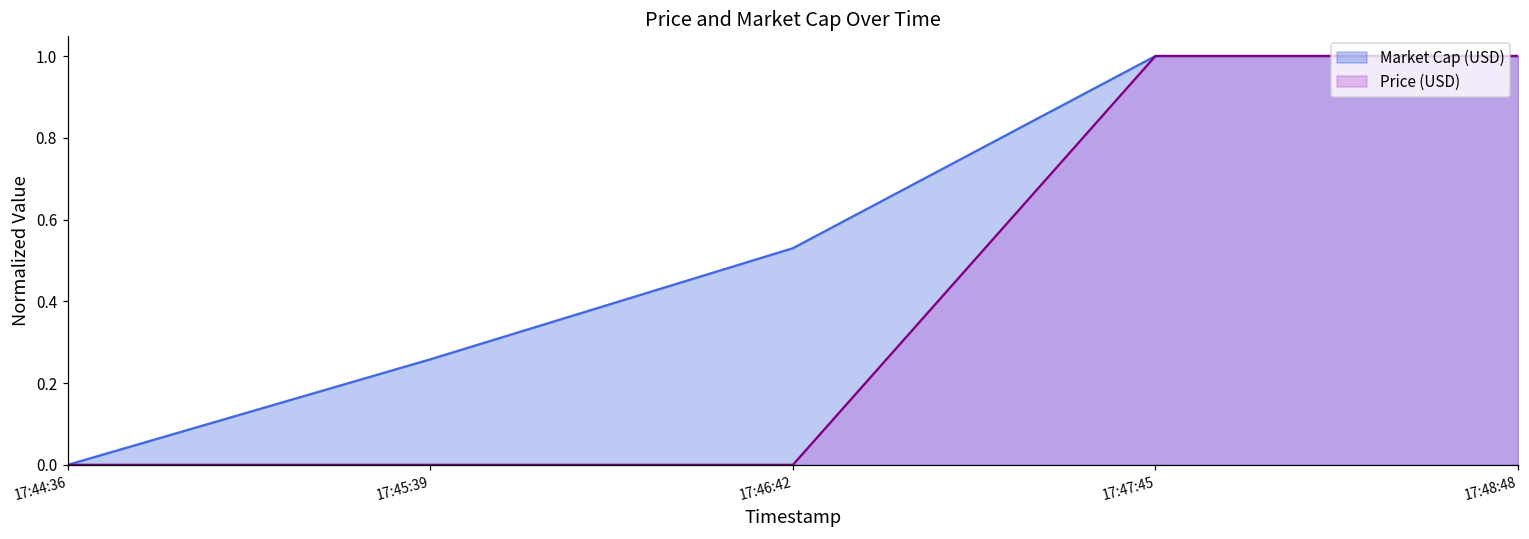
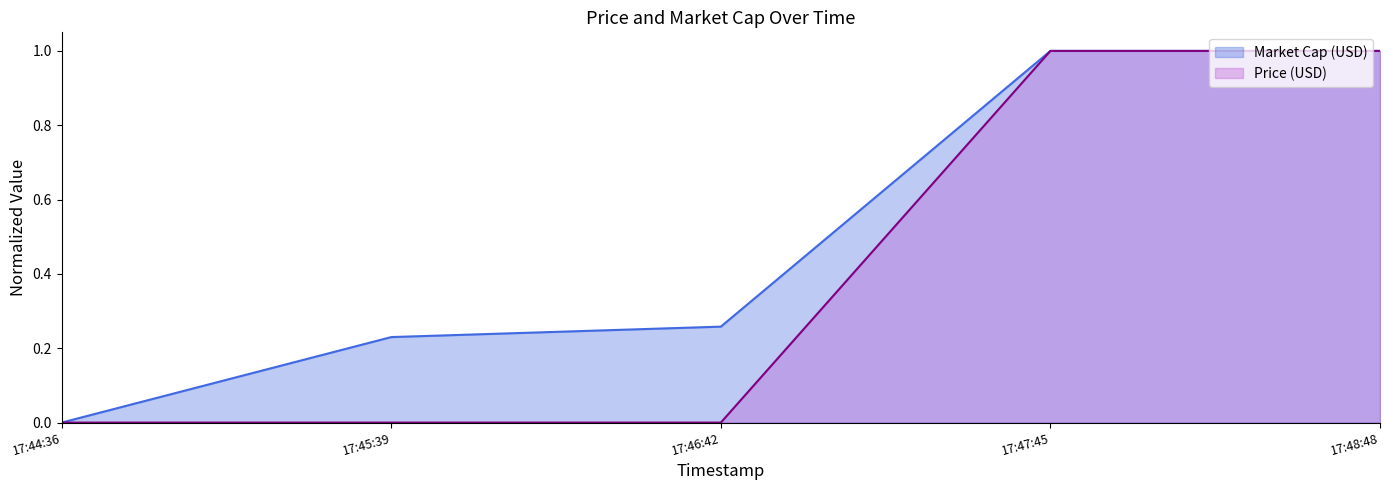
  {
    "Market Cap (USD)": {
-     "17:45:39": 0.26,
-     "17:46:42": 0.53
+     "17:45:39": 0.23,
+     "17:46:42": 0.26
    },
    "Price (USD)": {
      "17:45:39": 0.00,
      "17:46:42": 0.00
    }
  }
